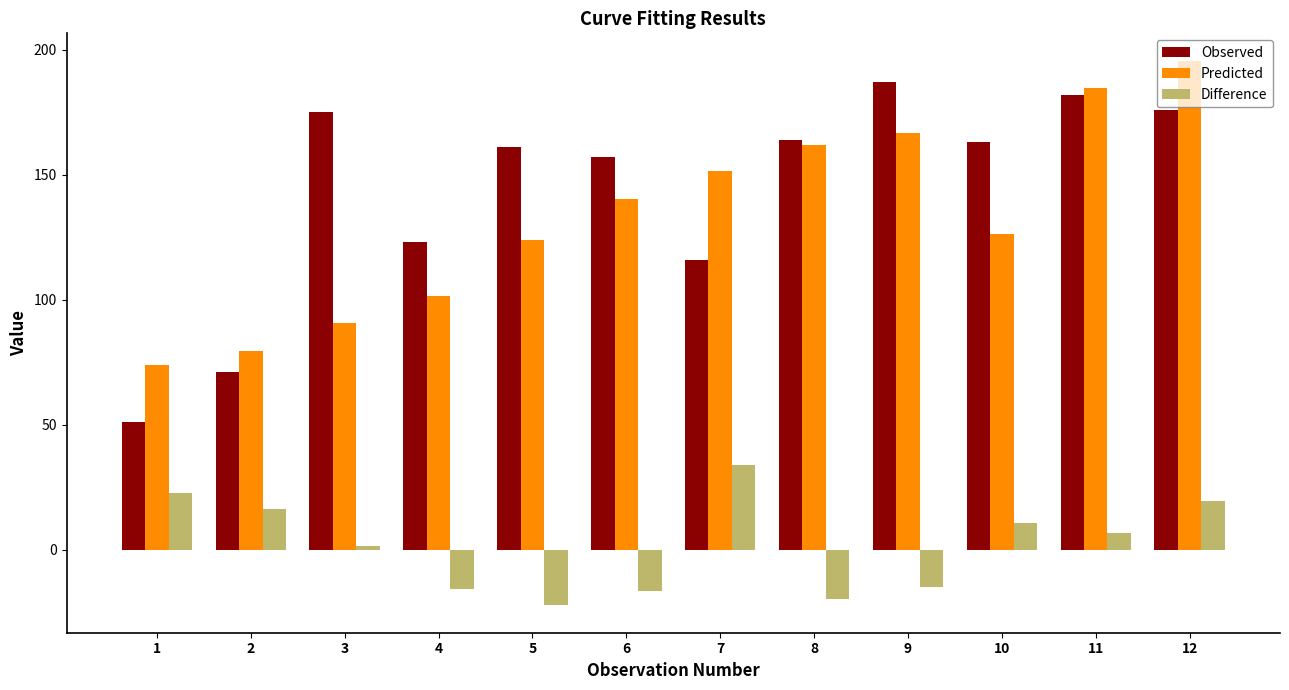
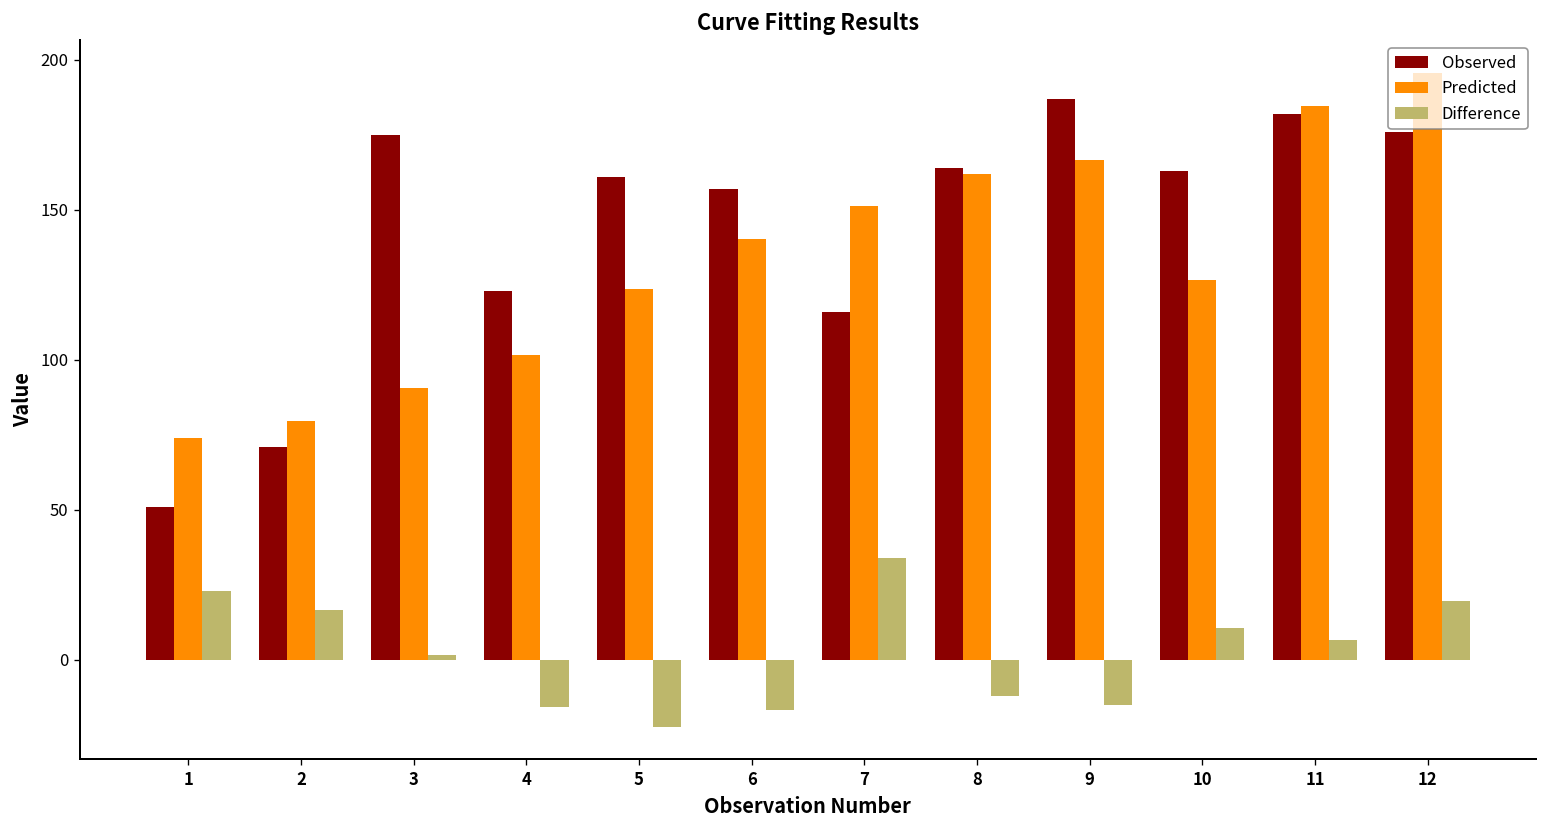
  {
    "Observed": {
      "1": 51,
      "2": 71,
      "3": 175,
      "4": 123,
      "5": 161,
      "6": 157,
      "7": 116,
      "8": 164,
      "9": 187,
      "10": 163,
      "11": 182,
      "12": 176
    },
    "Predicted": {
      "1": 74,
      "2": 79,
      "3": 90,
      "4": 102,
      "5": 124,
      "6": 140,
      "7": 151,
      "8": 162,
      "9": 167,
      "10": 126,
      "11": 185
    },
    "Difference": {
      "1": 23,
      "2": 16,
      "3": 1,
      "4": -16,
      "5": -22,
      "6": -17,
      "7": 34,
-     "8": -20,
+     "8": -12,
      "9": -15,
      "10": 10,
      "11": 7,
      "12": 20
    }
  }
